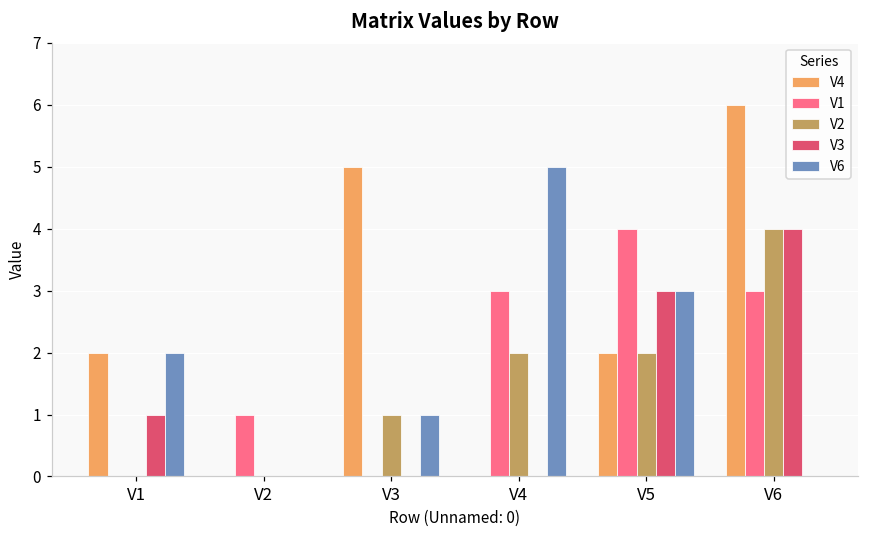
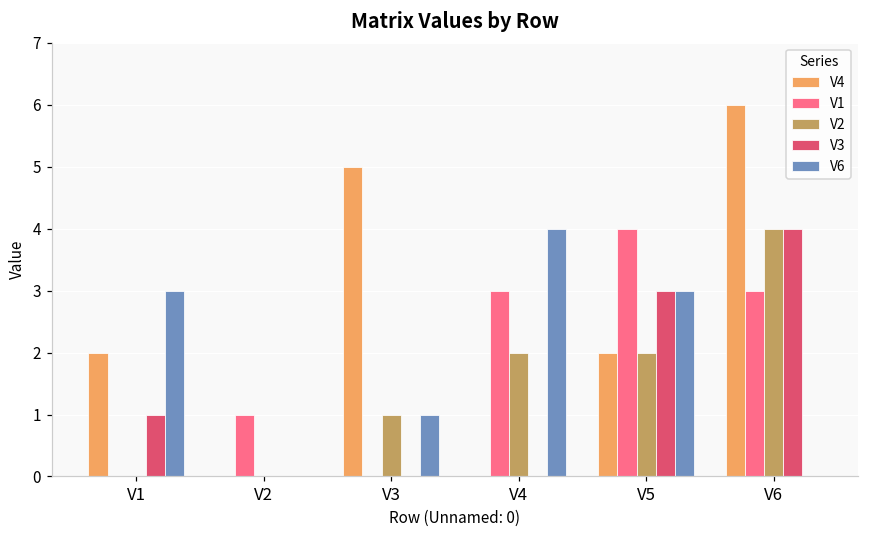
  {
    "V6": {
-     "V1": 2,
+     "V1": 3,
      "V2": 0,
      "V3": 1,
-     "V4": 5,
+     "V4": 4,
      "V5": 3,
      "V6": 0
    }
  }
